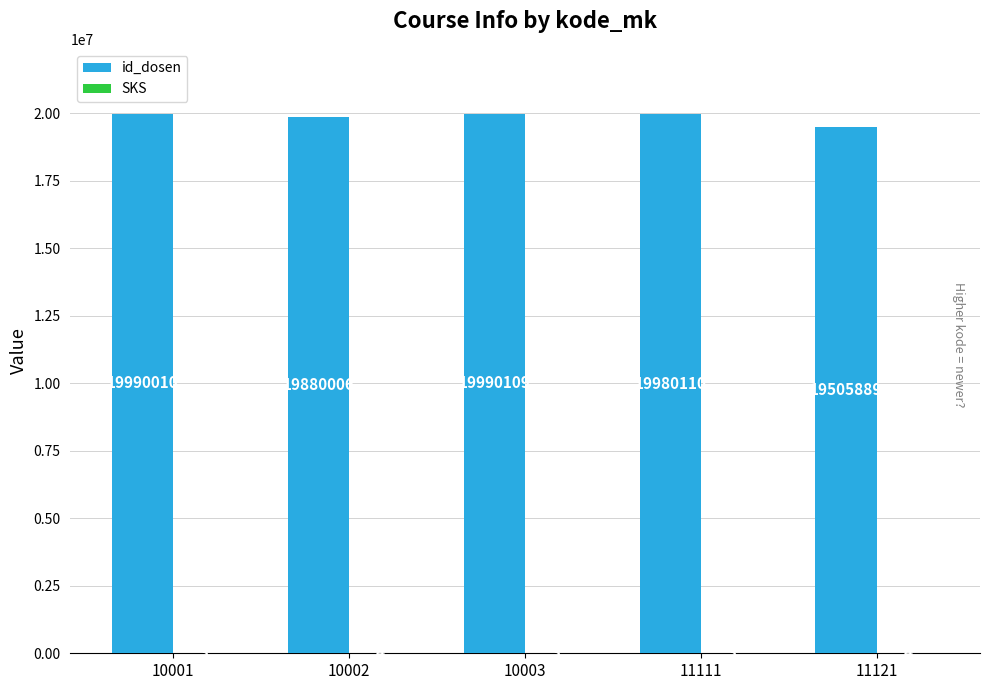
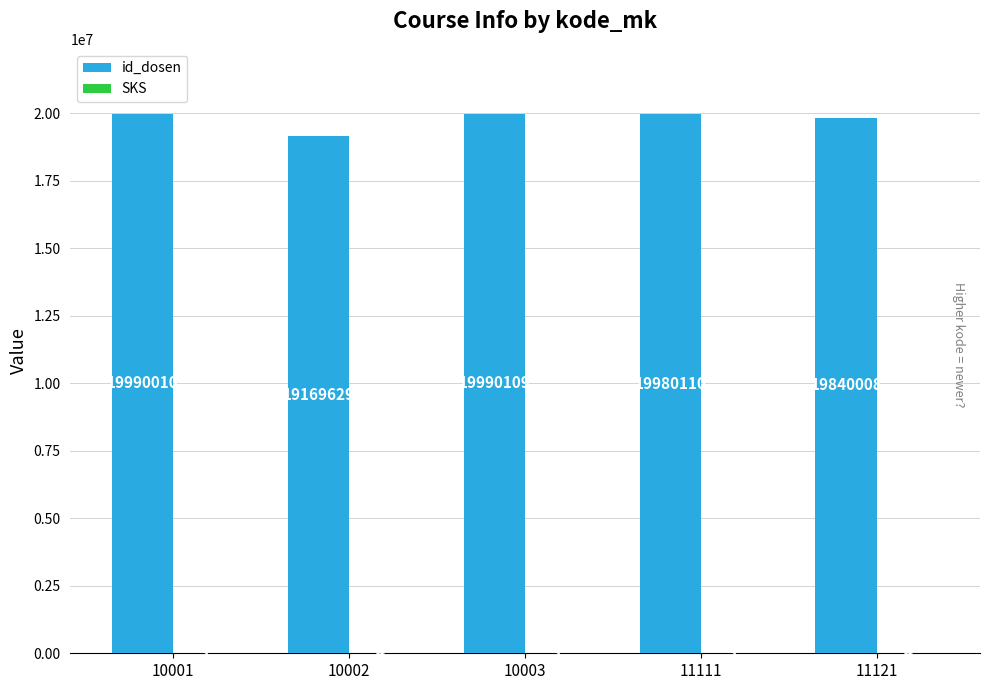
  {
    "id_dosen": {
      "10001": 19990010,
-     "10002": 19880006,
+     "10002": 19169629,
      "10003": 19990109,
      "11111": 19980110,
-     "11121": 19505889
+     "11121": 19840008
    }
  }
